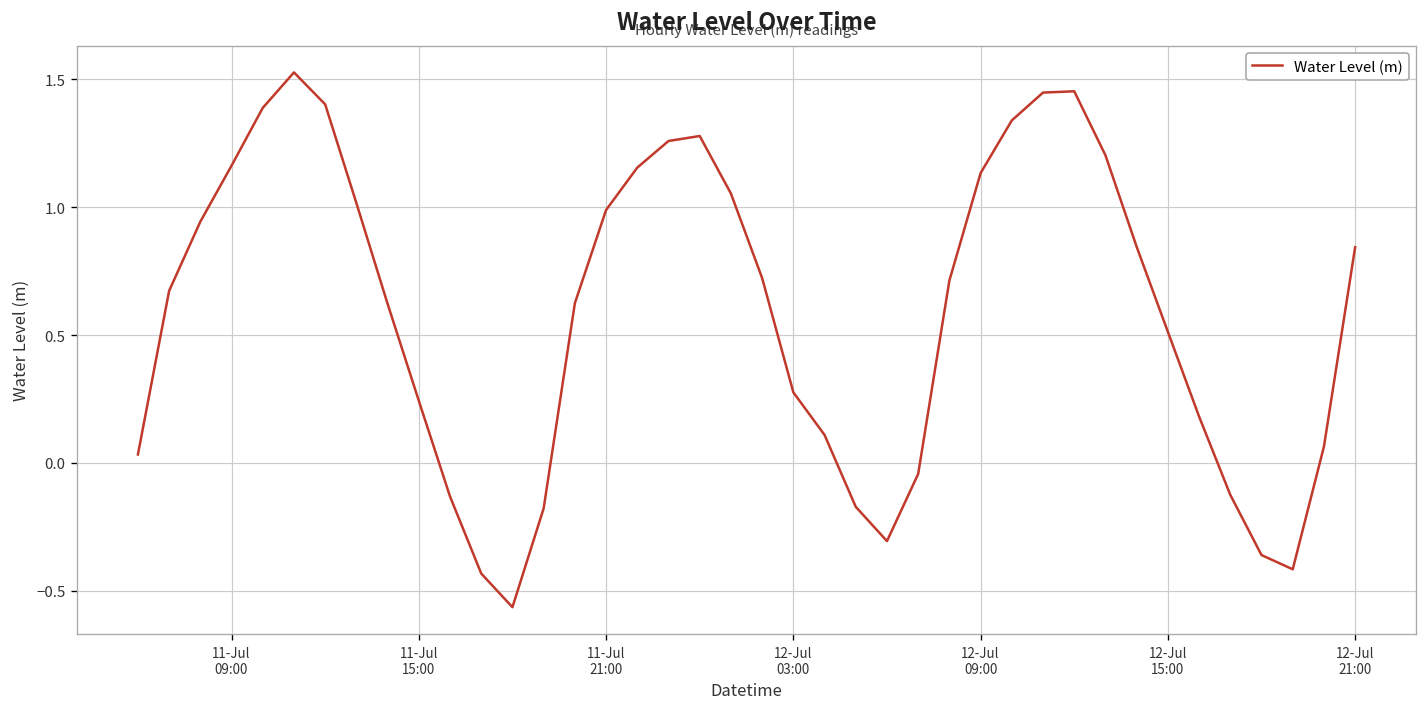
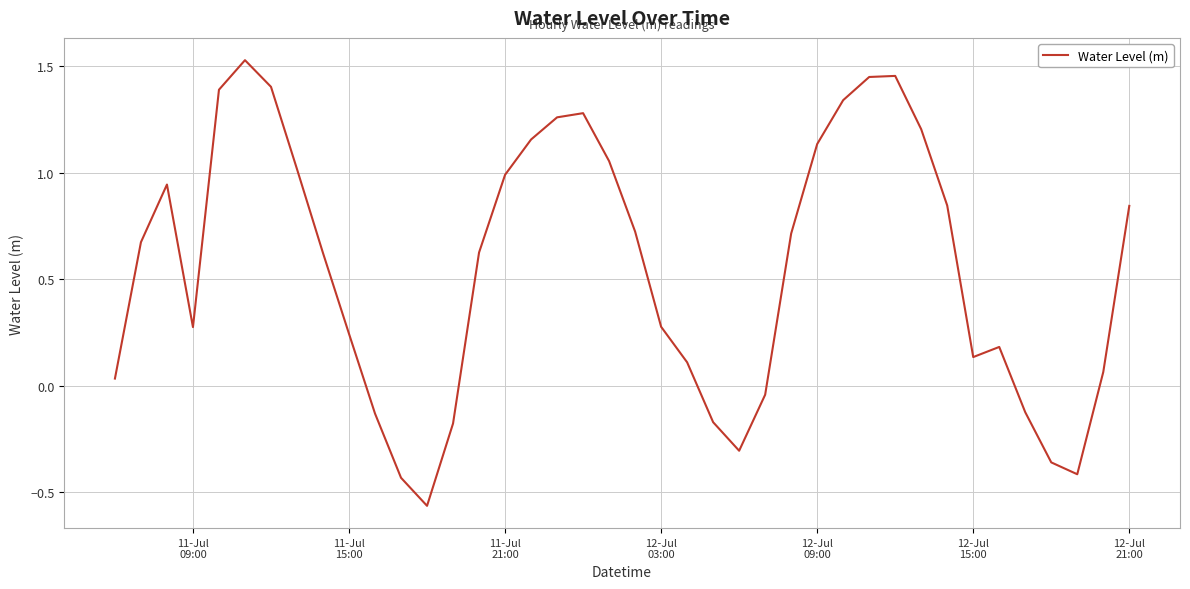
  {
-   "11-Jul 09:00": 1.16,
+   "11-Jul 09:00": 0.27,
    "11-Jul 15:00": 0.24,
    "11-Jul 21:00": 0.99,
    "12-Jul 03:00": 0.28,
    "12-Jul 09:00": 1.13,
-   "12-Jul 15:00": 0.51,
+   "12-Jul 15:00": 0.13,
    "12-Jul 21:00": 0.84
  }
